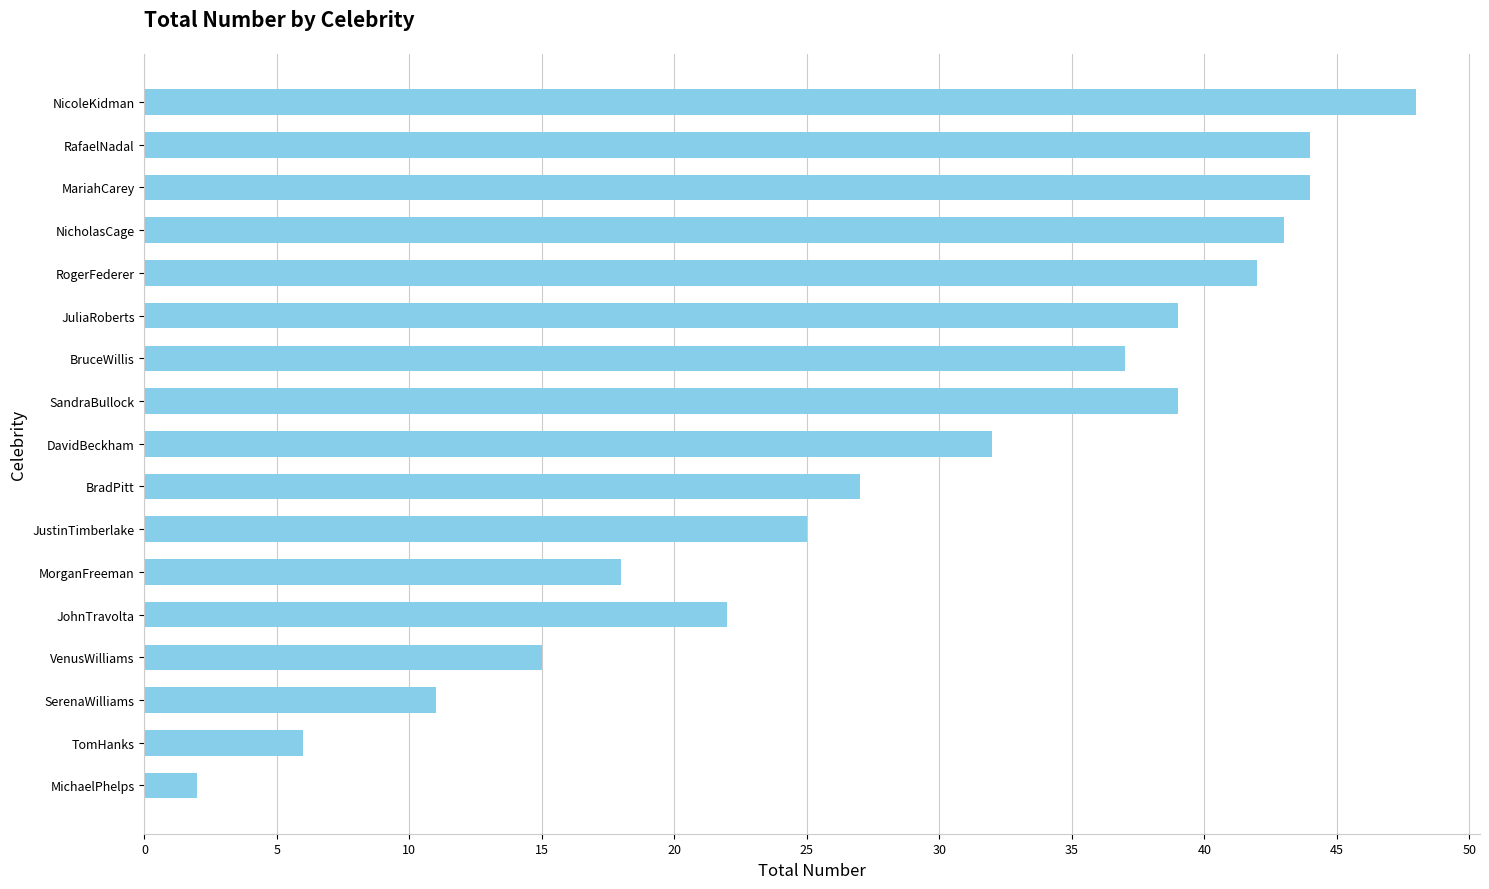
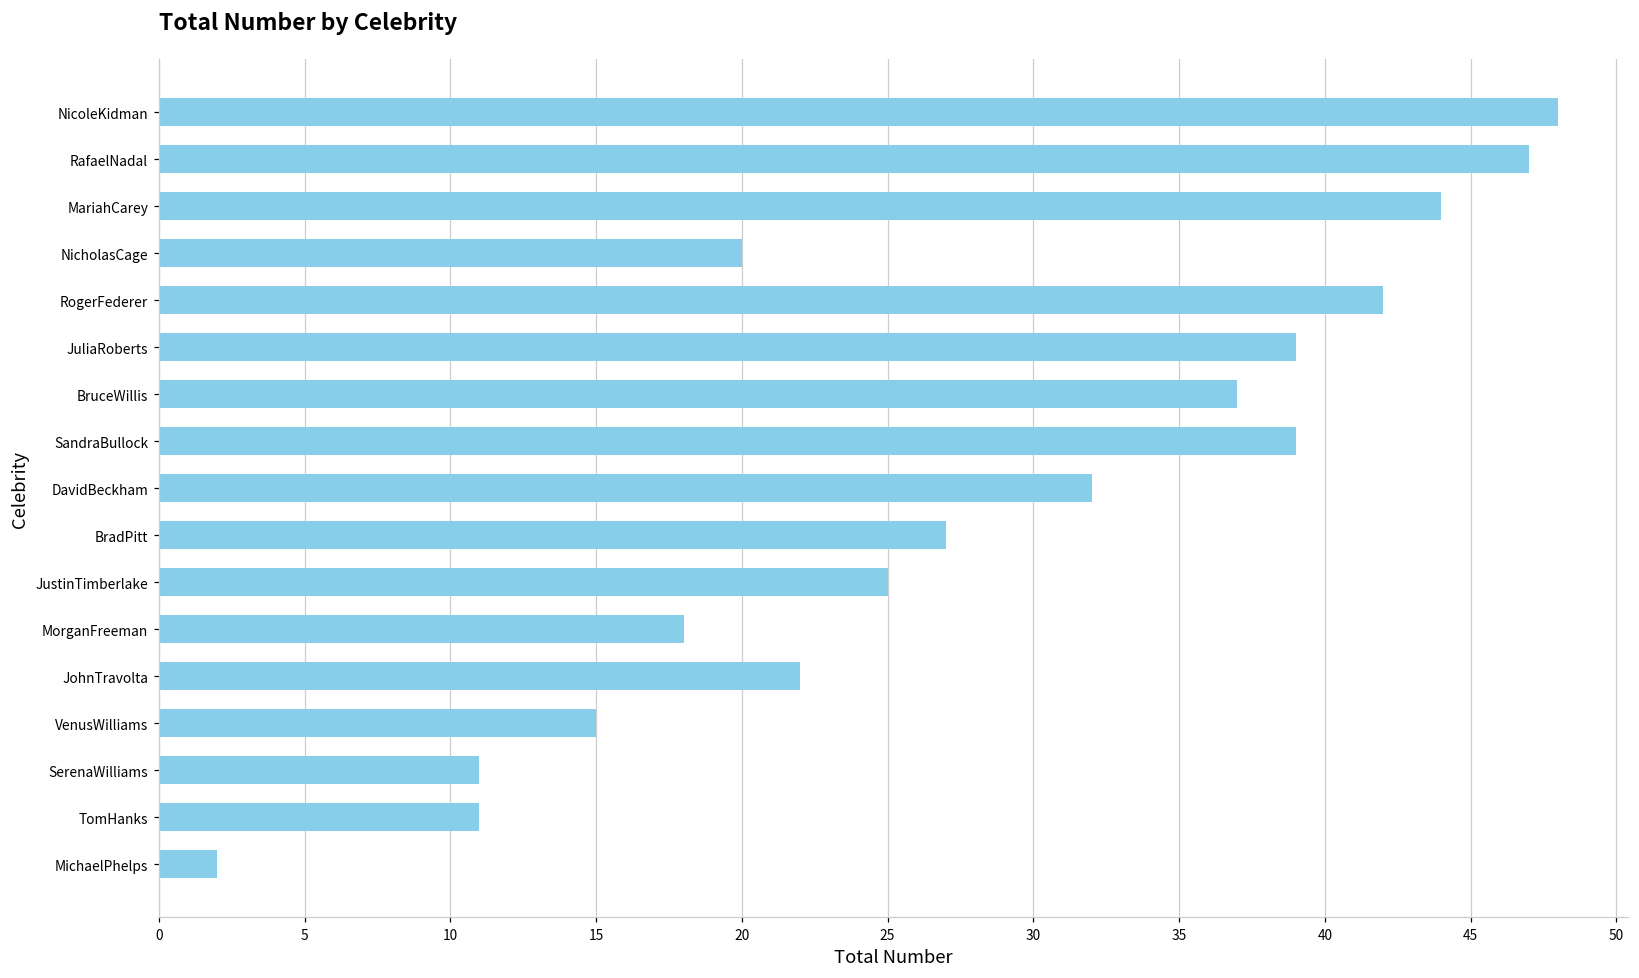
  {
    "NicoleKidman": 48,
-   "RafaelNadal": 44,
+   "RafaelNadal": 47,
    "MariahCarey": 44,
-   "NicholasCage": 43,
+   "NicholasCage": 20,
    "RogerFederer": 42,
    "JuliaRoberts": 39,
    "BruceWillis": 37,
    "SandraBullock": 39,
    "DavidBeckham": 32,
    "BradPitt": 27,
    "JustinTimberlake": 25,
    "MorganFreeman": 18,
    "JohnTravolta": 22,
    "VenusWilliams": 15,
    "SerenaWilliams": 11,
-   "TomHanks": 6,
+   "TomHanks": 11,
    "MichaelPhelps": 2
  }
